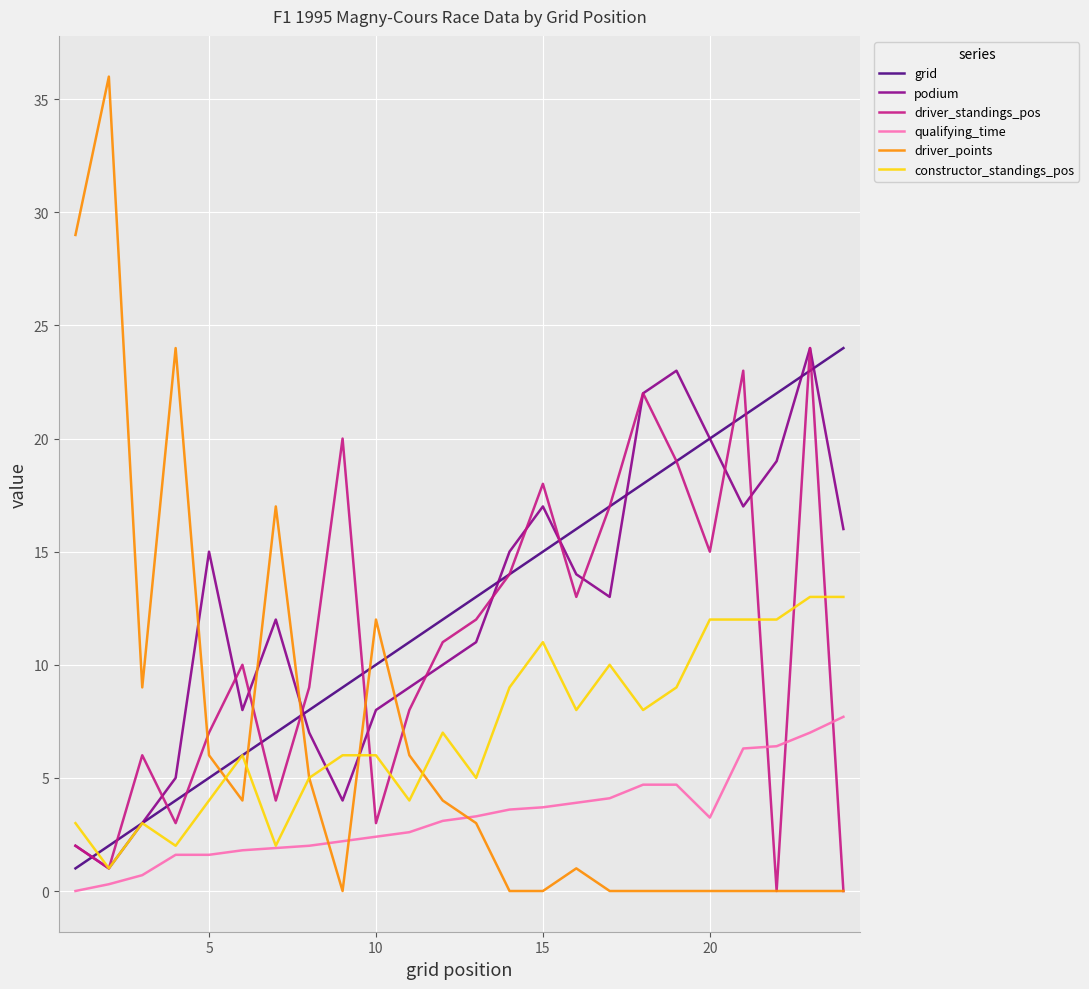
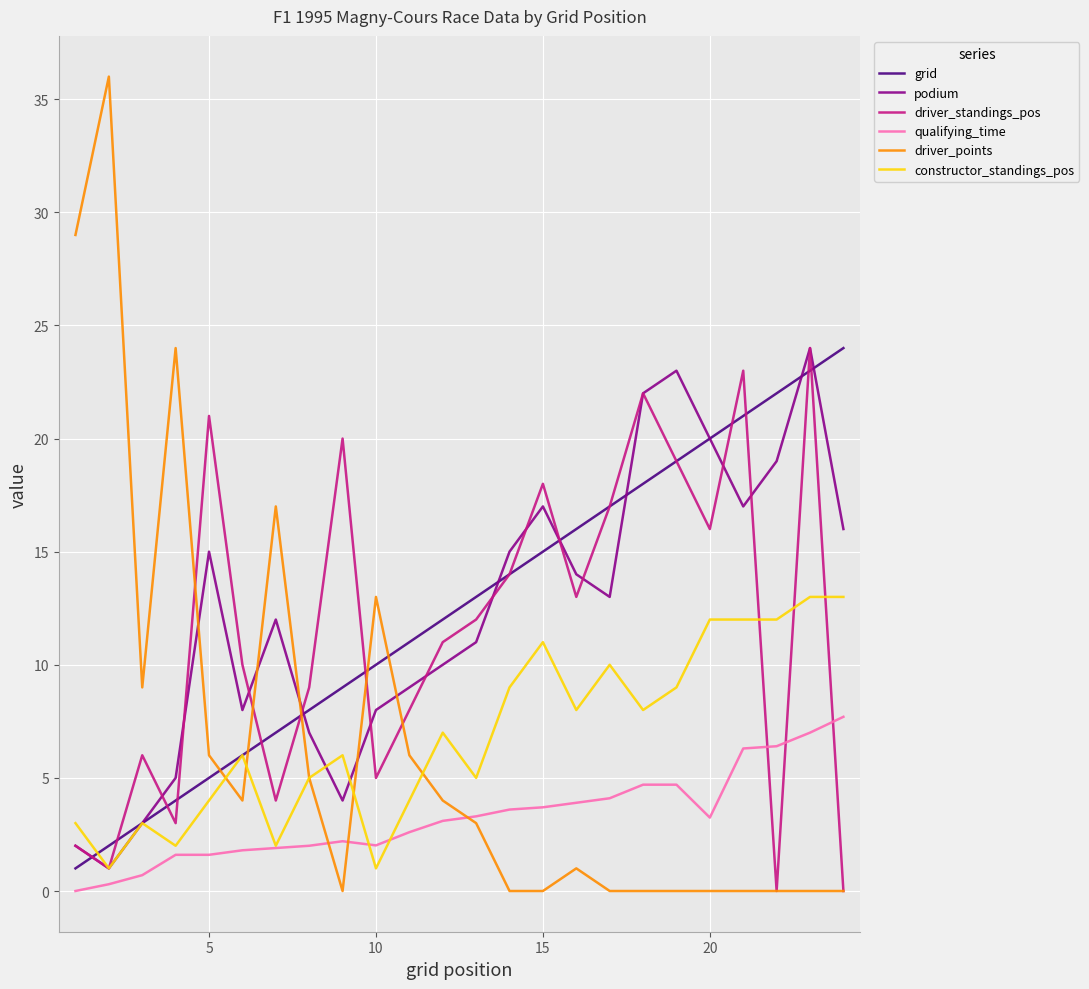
  {
    "grid": {
      "5": 5.0,
      "10": 10.0,
      "15": 15.0
    },
    "podium": {
      "5": 15.0,
      "10": 8.0,
      "15": 17.0
    },
    "driver_standings_pos": {
-     "5": 7,
-     "10": 3,
+     "5": 21,
+     "10": 5,
      "15": 18,
-     "20": 15
+     "20": 16
    },
    "qualifying_time": {
      "5": 1.6,
-     "10": 2.4,
+     "10": 2.0,
      "15": 3.7,
      "20": 3.2
    },
    "driver_points": {
      "5": 6,
-     "10": 12,
+     "10": 13,
      "15": 0,
      "20": 0
    },
    "constructor_standings_pos": {
      "5": 4,
-     "10": 6,
+     "10": 1,
      "15": 11,
      "20": 12
    }
  }
